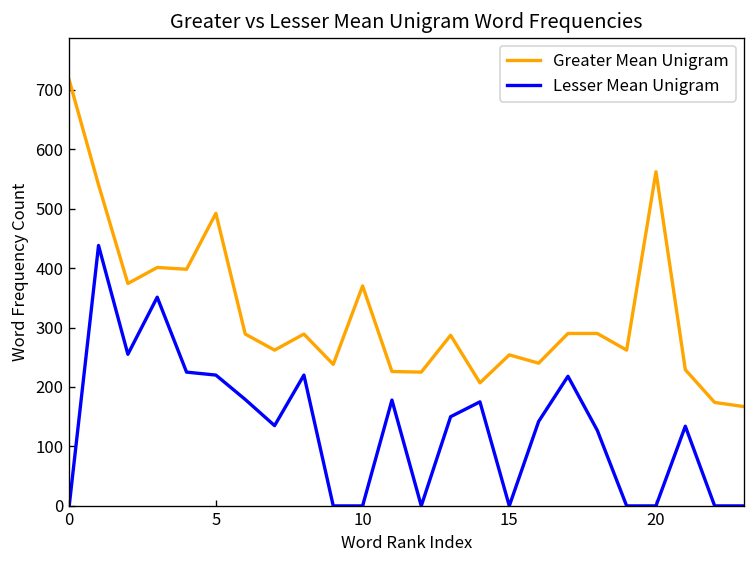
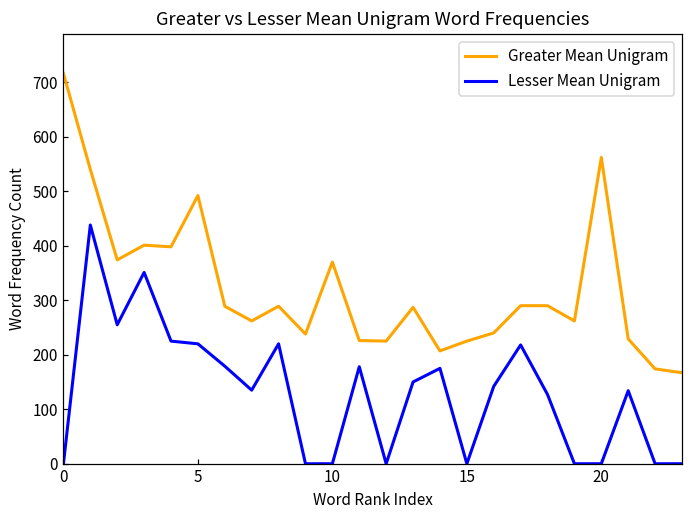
  {
    "Greater Mean Unigram": {
      "0": 720,
      "5": 490,
      "10": 370,
-     "15": 250,
+     "15": 230,
      "20": 560
    },
    "Lesser Mean Unigram": {
      "0": 0,
      "5": 220,
      "10": 0,
      "15": 0,
      "20": 0
    }
  }
